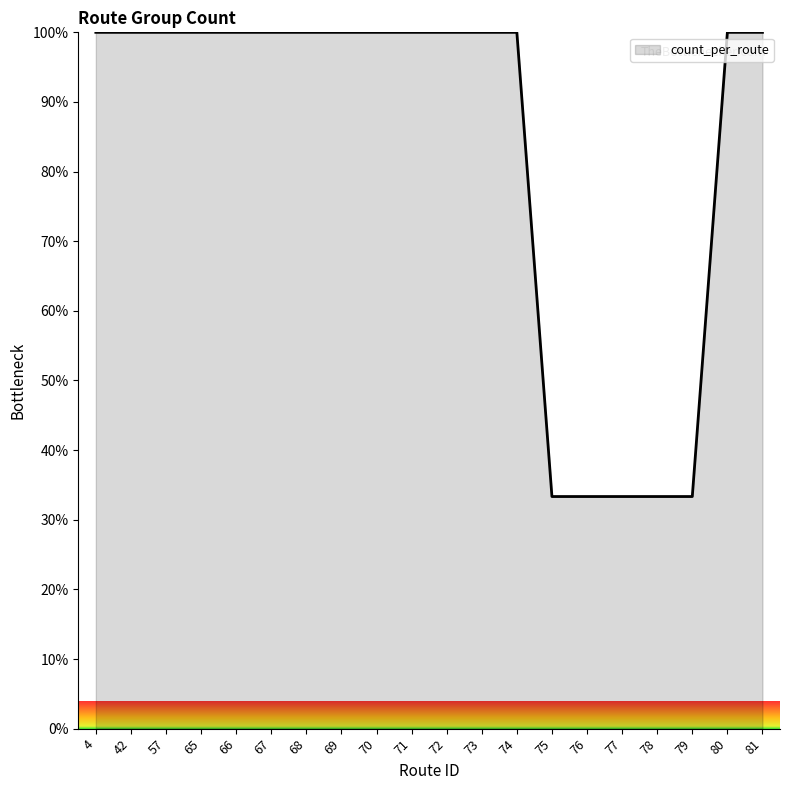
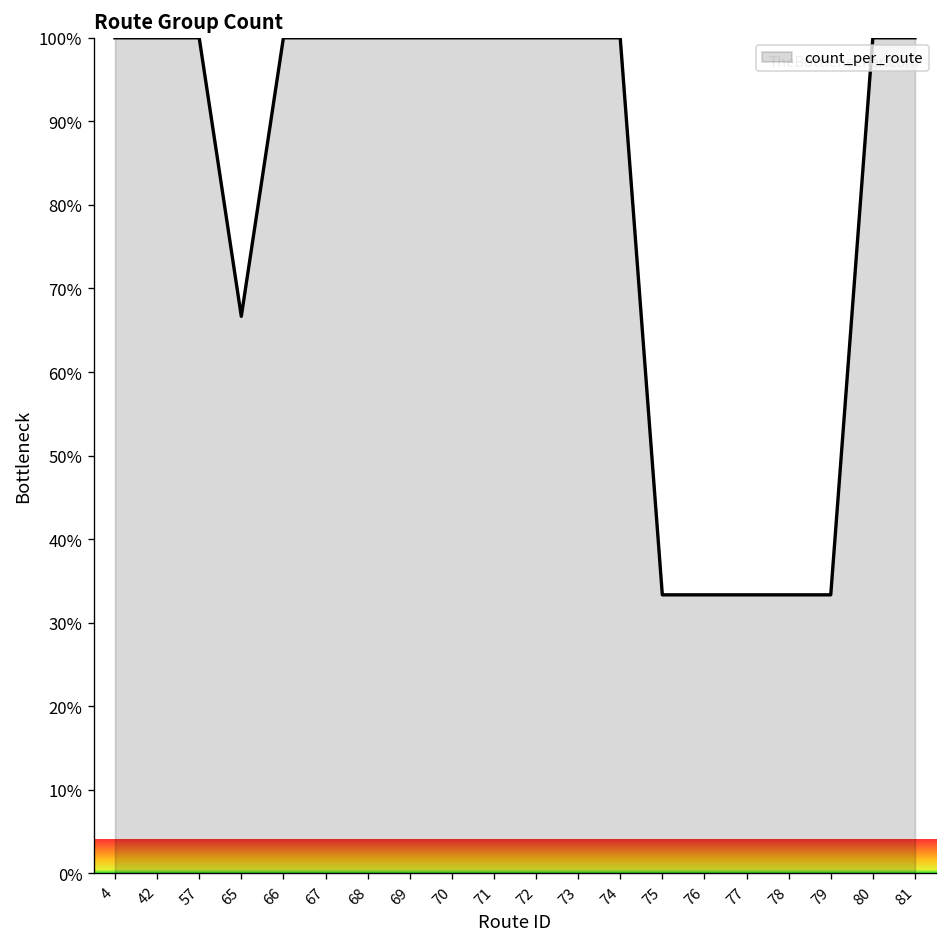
  {
    "4": "100%",
    "42": "100%",
    "57": "100%",
-   "65": "100%",
+   "65": "67%",
    "66": "100%",
    "67": "100%",
    "68": "100%",
    "69": "100%",
    "70": "100%",
    "71": "100%",
    "72": "100%",
    "73": "100%",
    "74": "100%",
    "75": "33%",
    "76": "33%",
    "77": "33%",
    "78": "33%",
    "79": "33%",
    "80": "100%",
    "81": "100%"
  }
